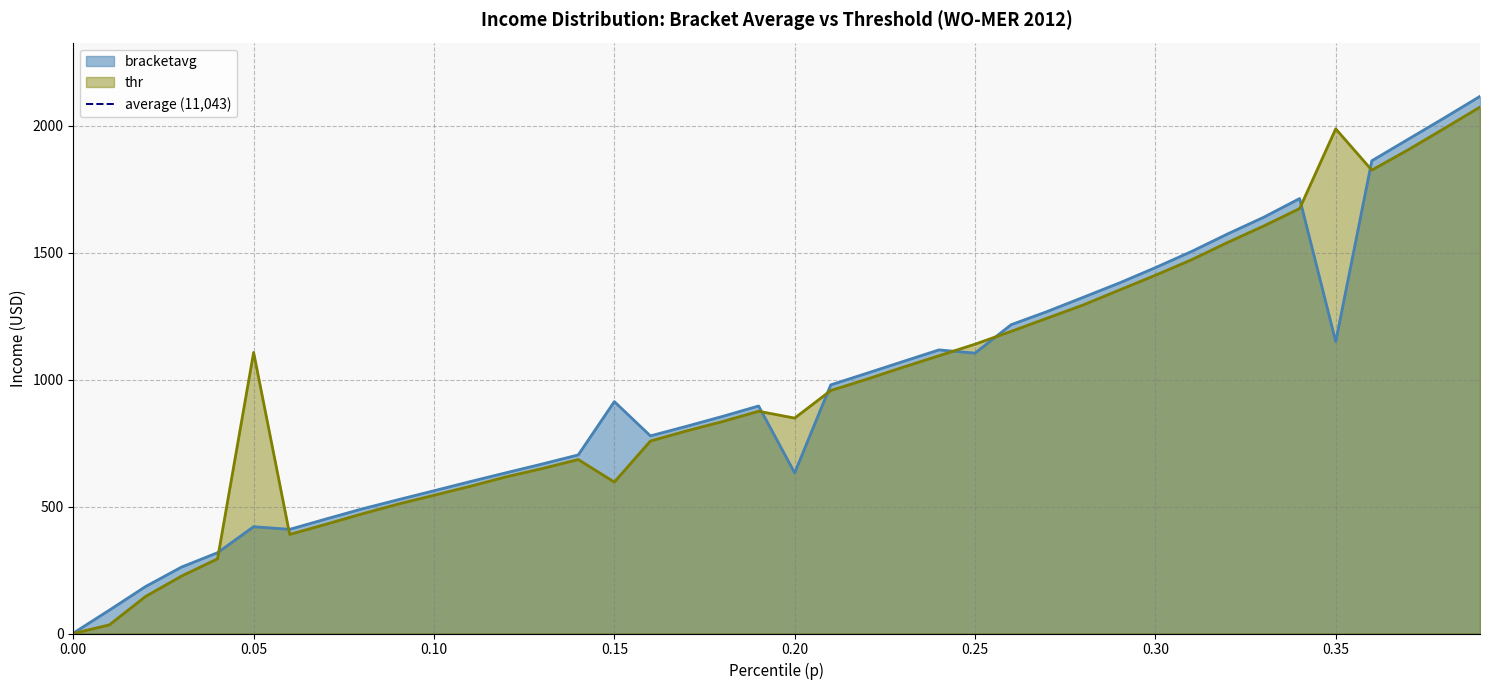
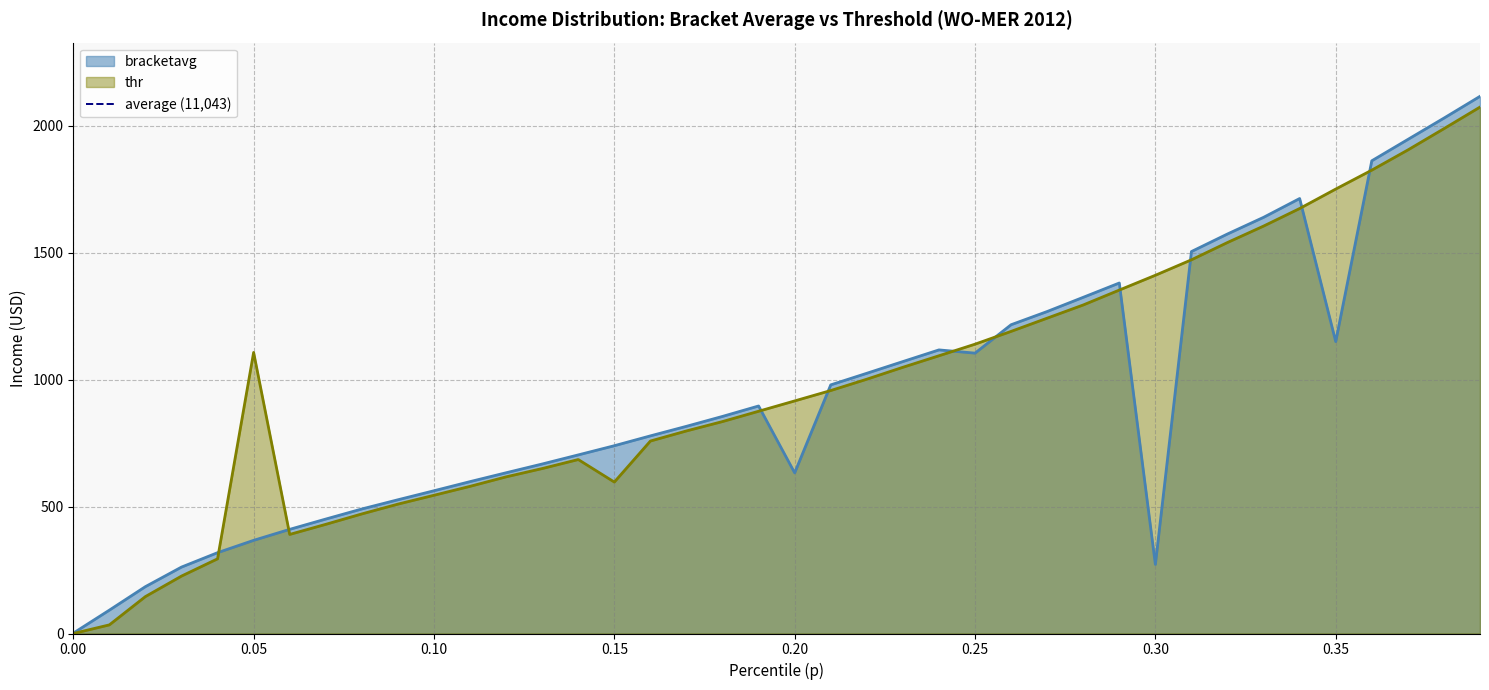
  {
    "bracketavg": {
-     "0.05": 420,
+     "0.05": 370,
      "0.10": 560,
-     "0.15": 910,
+     "0.15": 740,
      "0.20": 630,
      "0.25": 1100,
-     "0.30": 1440,
+     "0.30": 270,
      "0.35": 1150
    },
    "thr": {
      "0.05": 1110,
      "0.10": 540,
      "0.15": 600,
-     "0.20": 850,
+     "0.20": 920,
      "0.25": 1140,
      "0.30": 1410,
-     "0.35": 1990
+     "0.35": 1750
    }
  }
